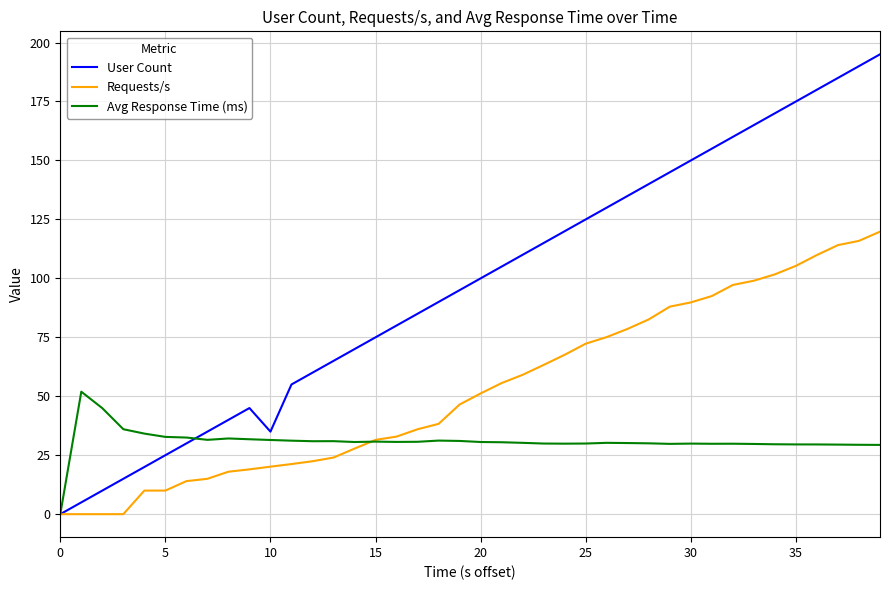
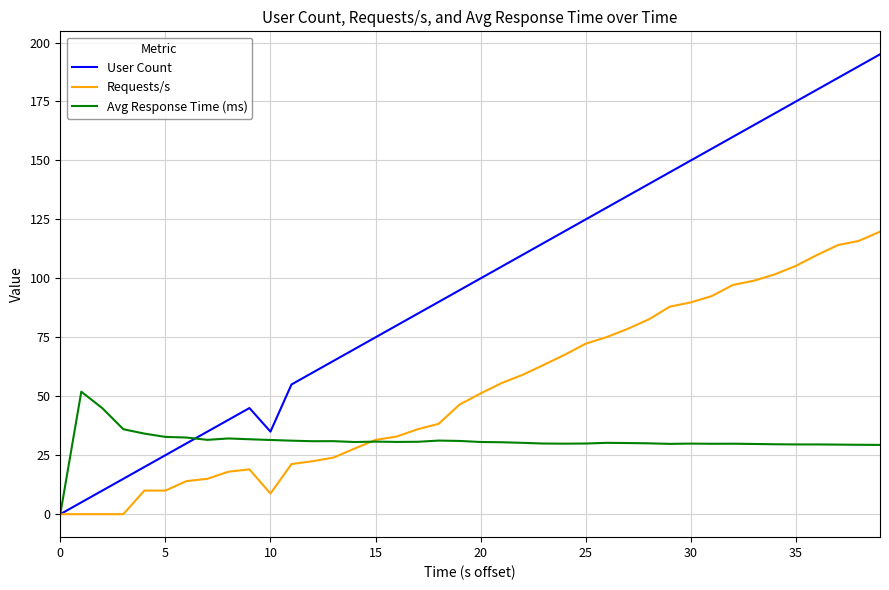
  {
    "User Count": {
      "5": 25,
      "10": 35,
      "15": 75,
      "20": 100,
      "25": 125,
      "30": 150,
      "35": 175
    },
    "Requests/s": {
      "5": 10,
-     "10": 20,
+     "10": 9,
      "20": 51,
      "25": 72,
      "30": 90,
      "35": 105
    },
    "Avg Response Time (ms)": {
      "5": 33,
      "10": 31,
      "20": 31,
      "25": 30,
      "30": 30,
      "35": 30
    }
  }
